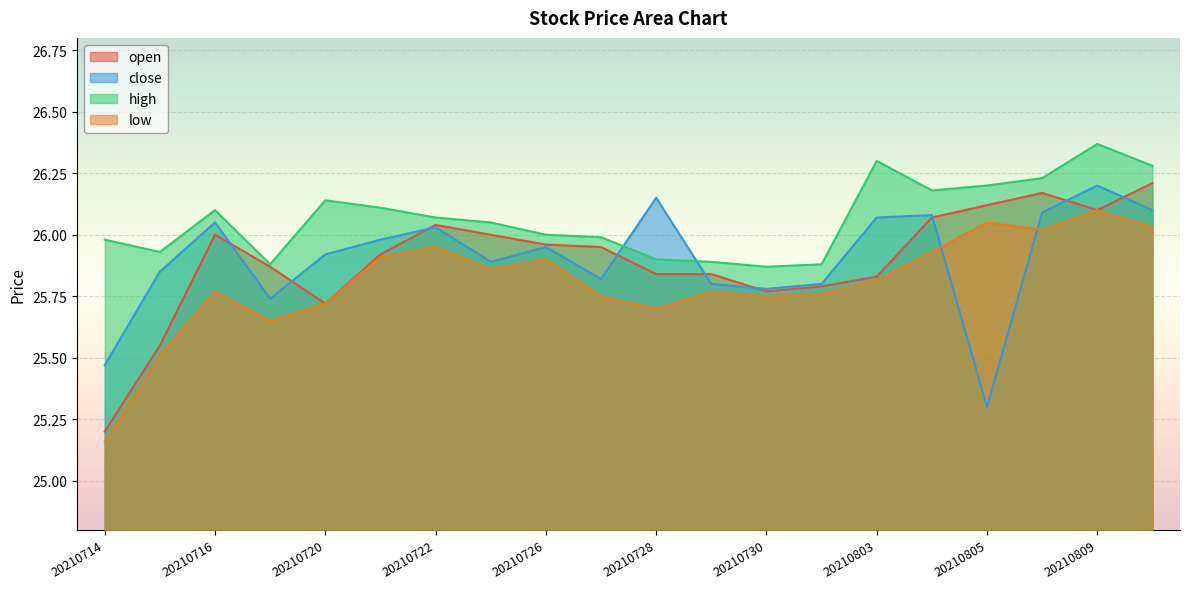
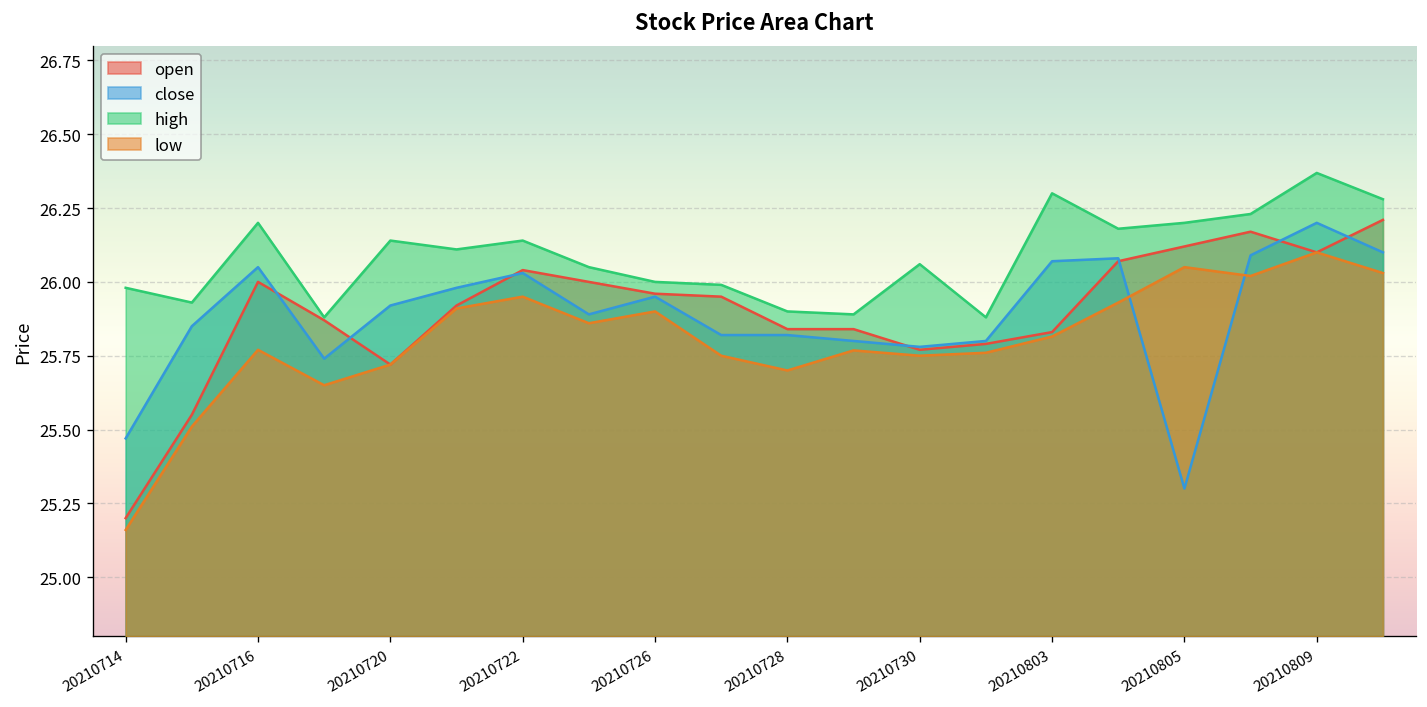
  {
    "close": {
      "20210714": 25.47,
      "20210716": 26.05,
      "20210720": 25.92,
-     "20210728": 26.15,
+     "20210728": 25.82,
      "20210803": 26.07,
      "20210805": 25.30,
      "20210809": 26.20
    },
    "high": {
      "20210714": 25.98,
-     "20210716": 26.1,
+     "20210716": 26.2,
      "20210720": 26.14,
-     "20210722": 26.07,
+     "20210722": 26.14,
      "20210726": 26.00,
      "20210728": 25.90,
-     "20210730": 25.87,
+     "20210730": 26.06,
      "20210803": 26.30,
      "20210805": 26.20,
      "20210809": 26.37
    }
  }
